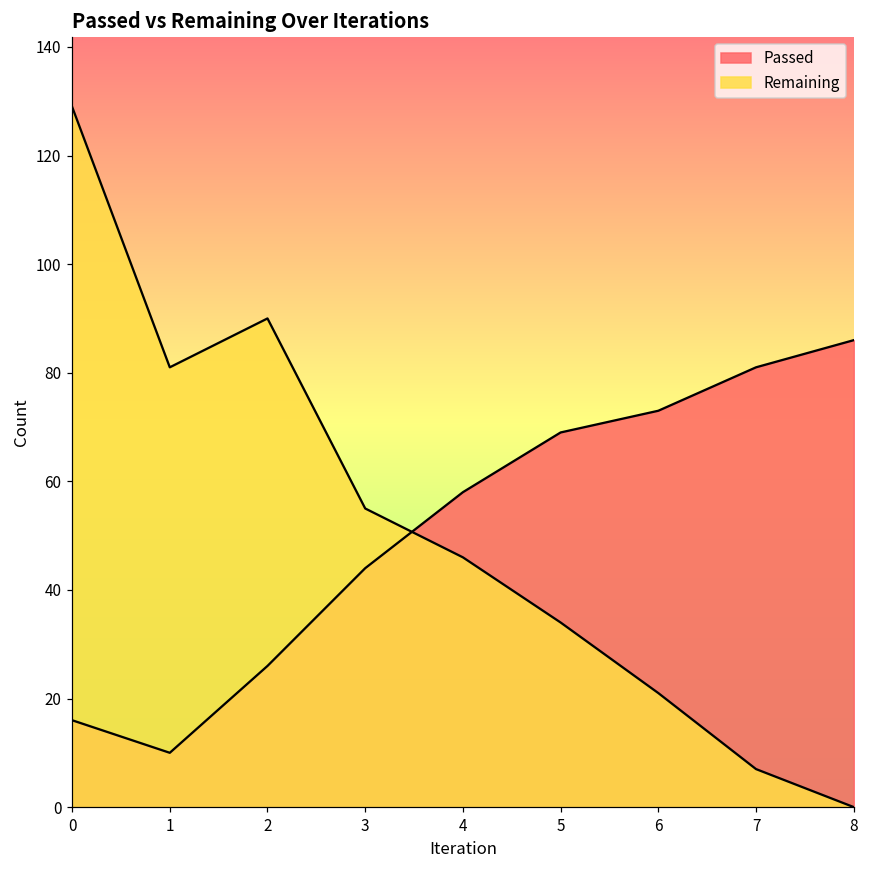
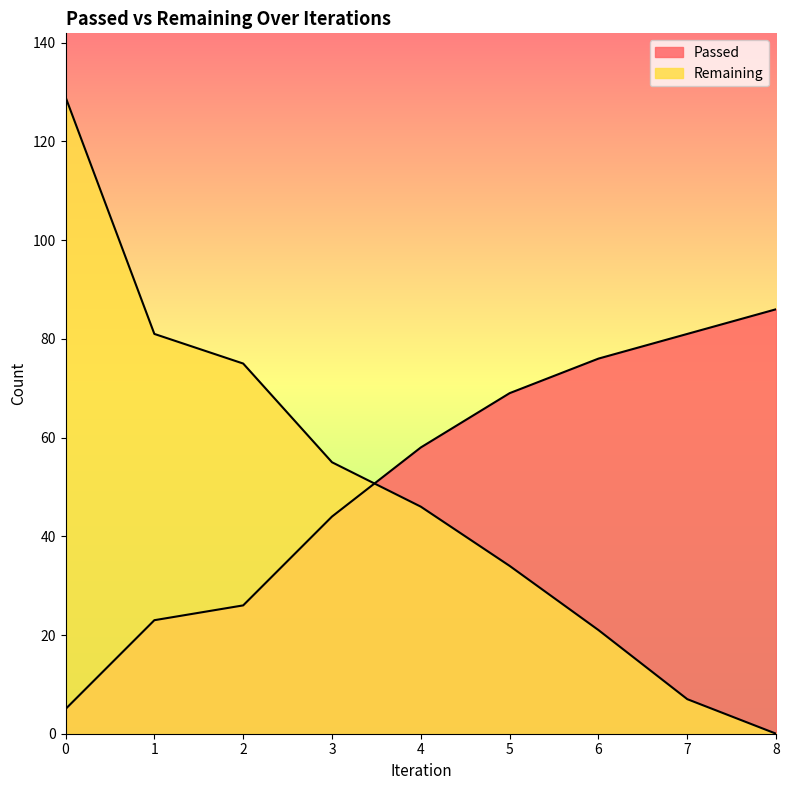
  {
    "Passed": {
-     "0": 16,
-     "1": 10,
+     "0": 5,
+     "1": 23,
      "2": 26,
      "3": 44,
      "4": 58,
      "5": 69,
-     "6": 73,
+     "6": 76,
      "7": 81,
      "8": 86
    },
    "Remaining": {
      "0": 129,
      "1": 81,
-     "2": 90,
+     "2": 75,
      "3": 55,
      "4": 46,
      "5": 34,
      "6": 21,
      "7": 7,
      "8": 0
    }
  }
